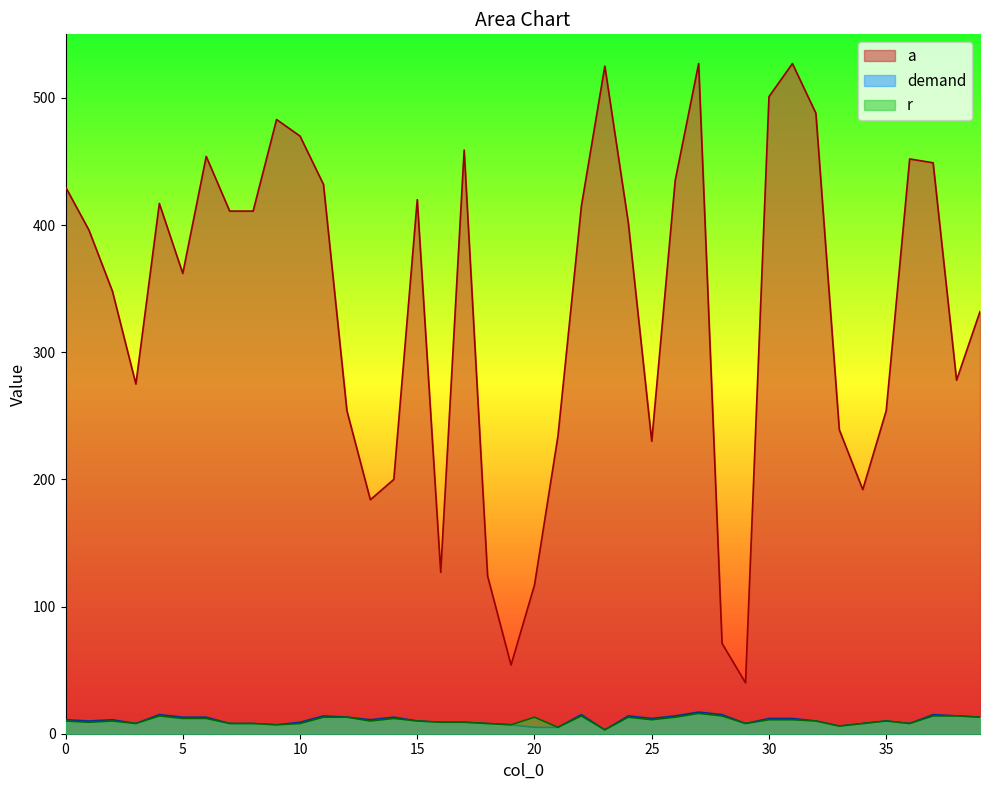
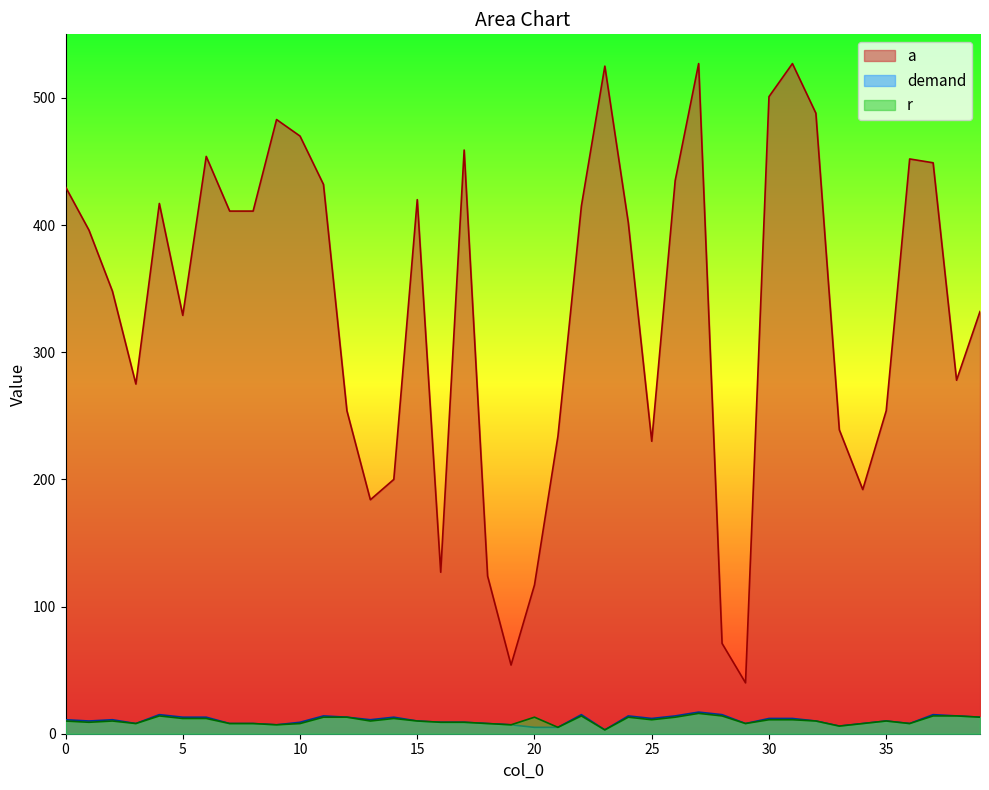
  {
    "a": {
      "0": 430,
-     "5": 362,
+     "5": 329,
      "10": 470,
      "15": 420,
      "20": 117,
      "25": 230,
      "30": 501,
      "35": 254
    },
    "demand": {
      "20": 5
    },
    "r": {
      "20": 13
    }
  }
